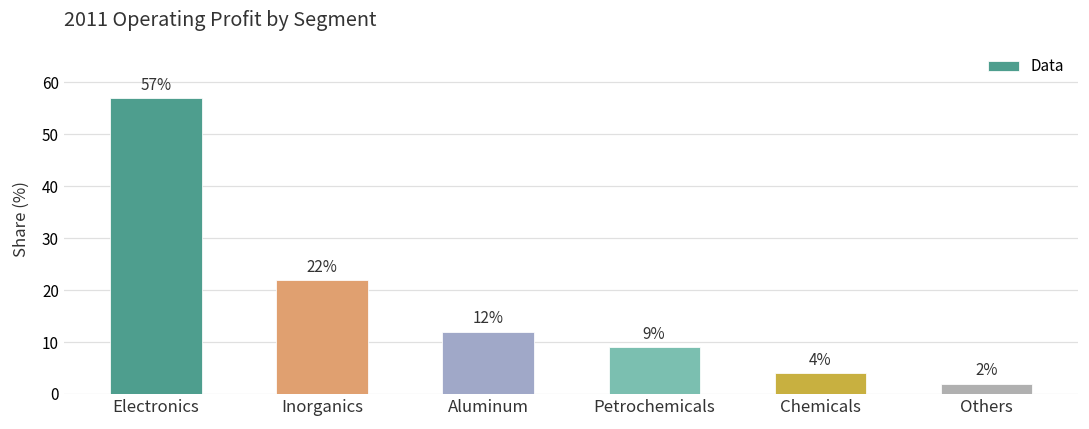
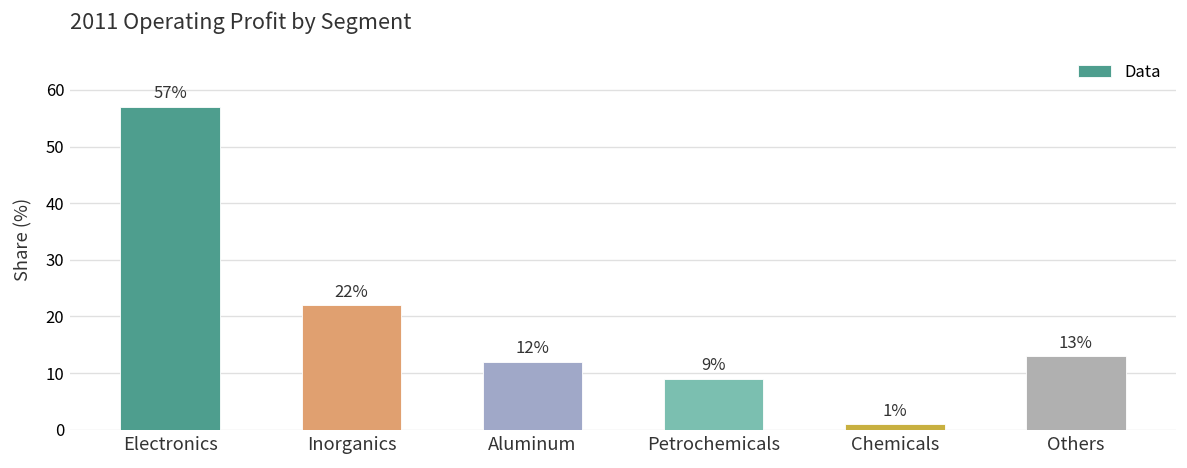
  {
    "Electronics": "57%",
    "Inorganics": "22%",
    "Aluminum": "12%",
    "Petrochemicals": "9%",
-   "Chemicals": "4%",
-   "Others": "2%"
+   "Chemicals": "1%",
+   "Others": "13%"
  }
